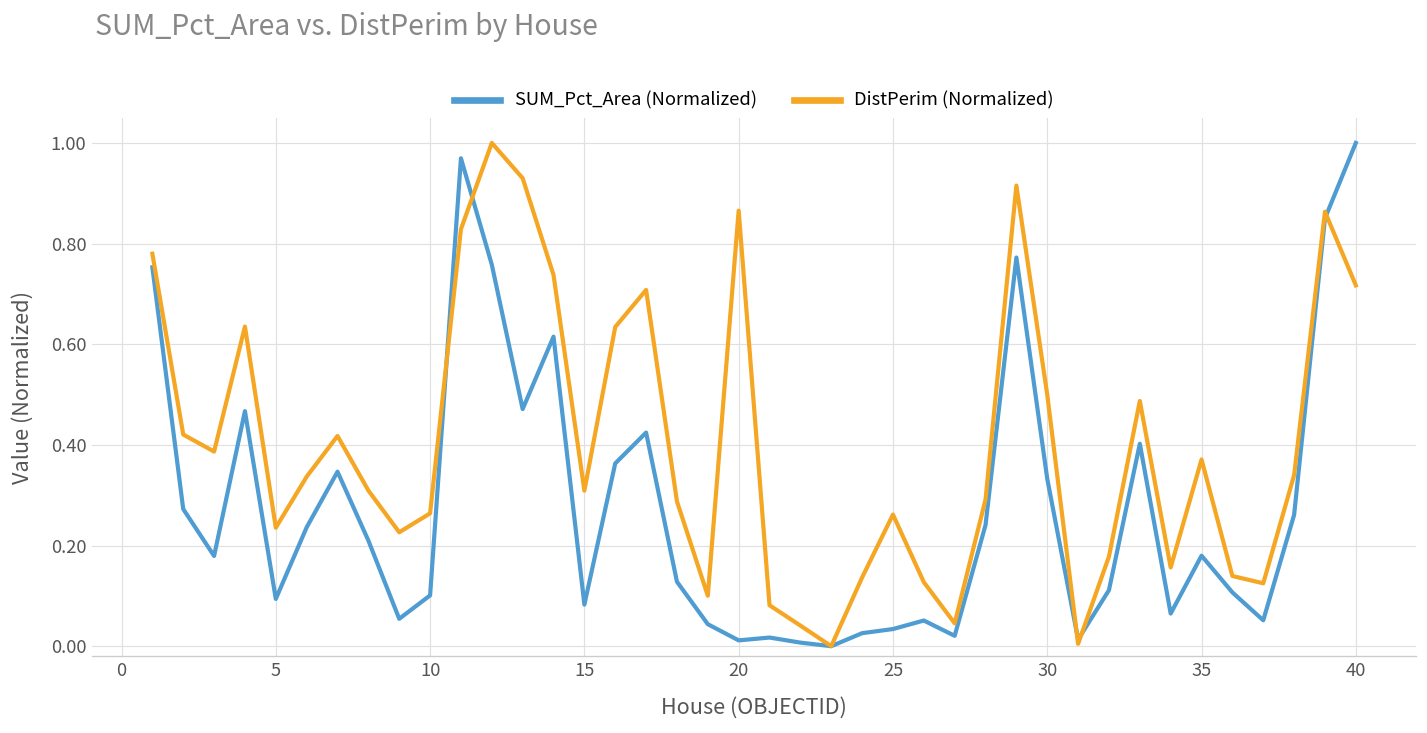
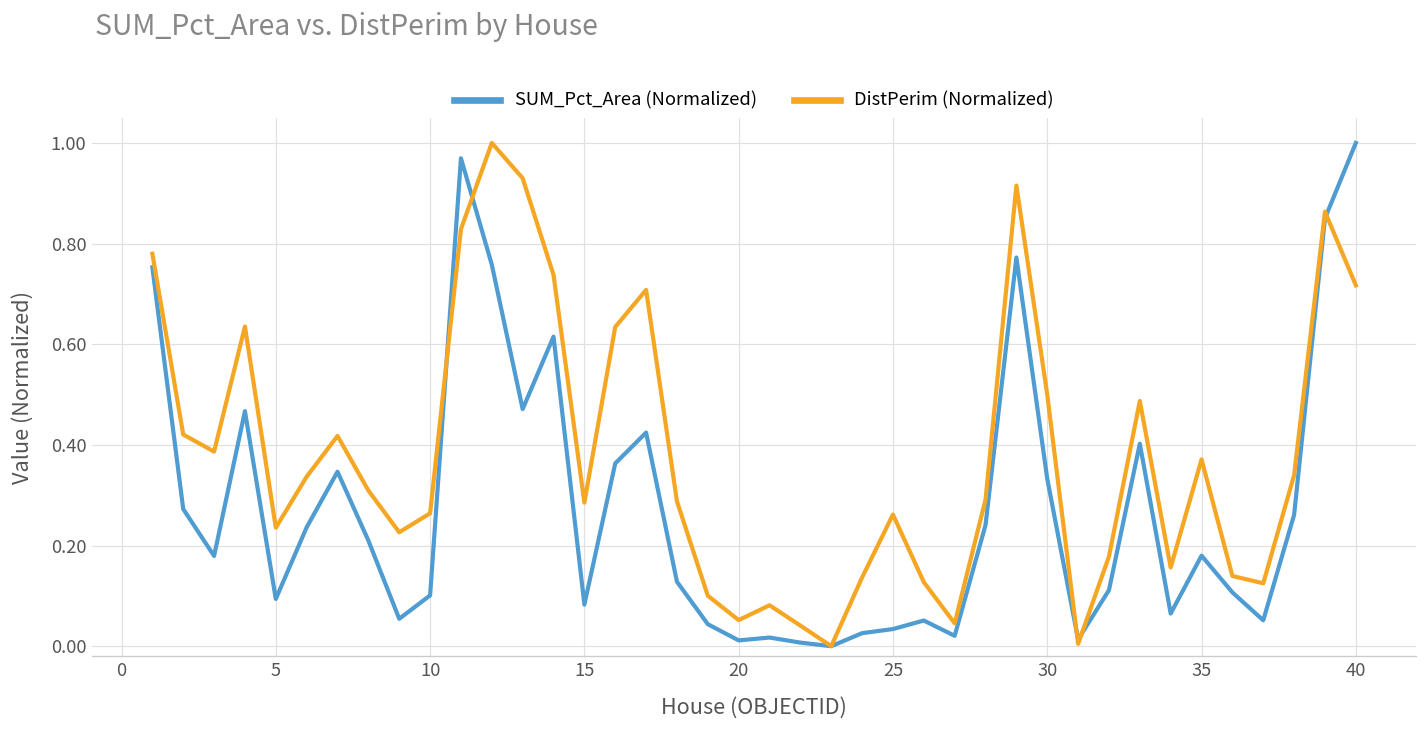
  {
    "SUM_Pct_Area (Normalized)": {
      "5": 0.09,
      "10": 0.10,
      "15": 0.08,
      "20": 0.01,
      "25": 0.03,
      "30": 0.33,
      "35": 0.18,
      "40": 1.00
    },
    "DistPerim (Normalized)": {
      "5": 0.24,
      "10": 0.26,
-     "15": 0.31,
-     "20": 0.87,
+     "15": 0.29,
+     "20": 0.05,
      "25": 0.26,
      "30": 0.50,
      "35": 0.37,
      "40": 0.72
    }
  }
